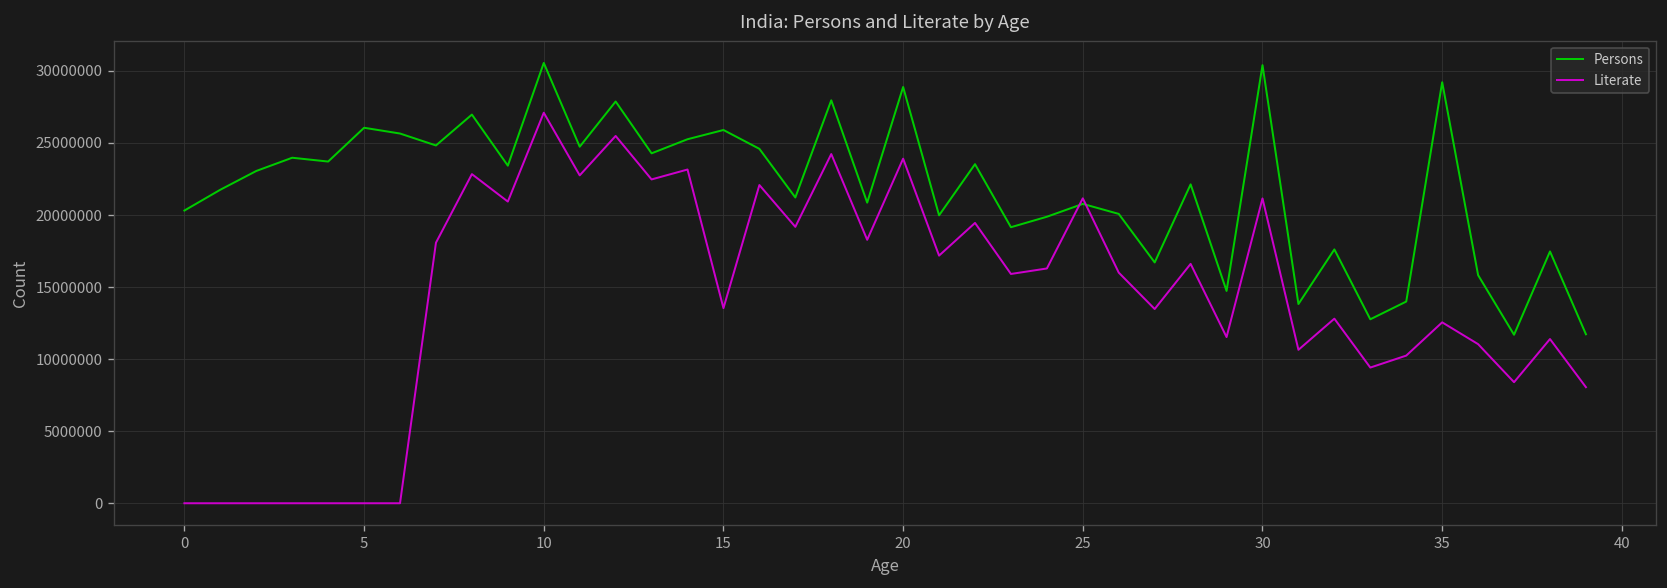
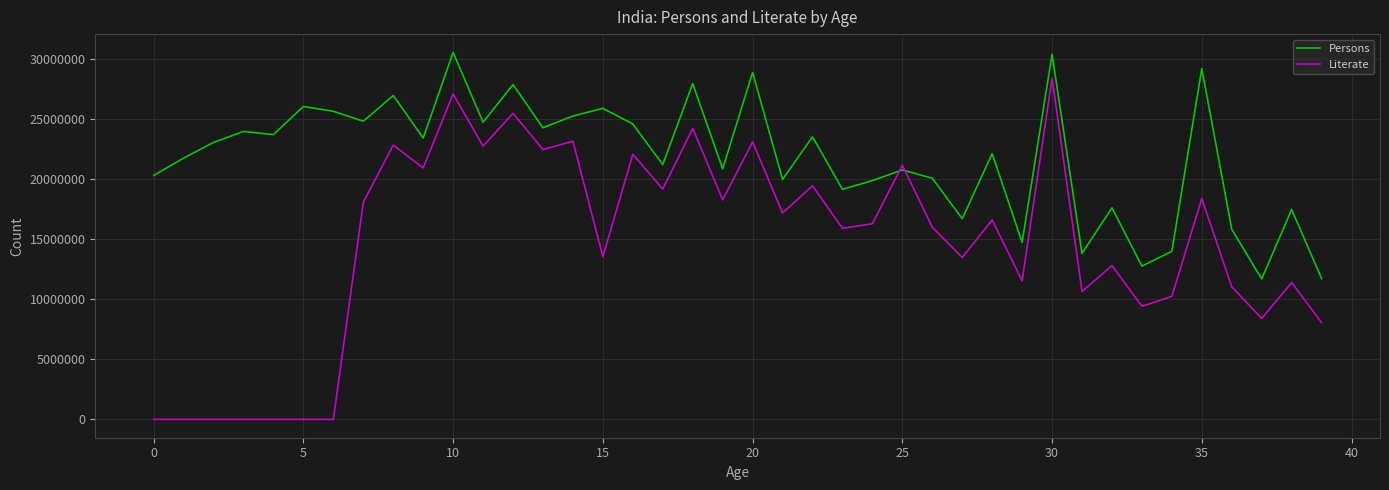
  {
    "Persons": {
      "0": 20300000,
      "5": 26100000,
      "10": 30600000,
      "15": 25900000,
      "20": 28900000,
      "25": 20800000,
      "30": 30400000,
      "35": 29200000
    },
    "Literate": {
      "0": 0,
      "5": 0,
      "10": 27100000,
      "15": 13500000,
-     "20": 23900000,
+     "20": 23100000,
      "25": 21200000,
-     "30": 21100000,
-     "35": 12600000
+     "30": 28400000,
+     "35": 18400000
    }
  }
